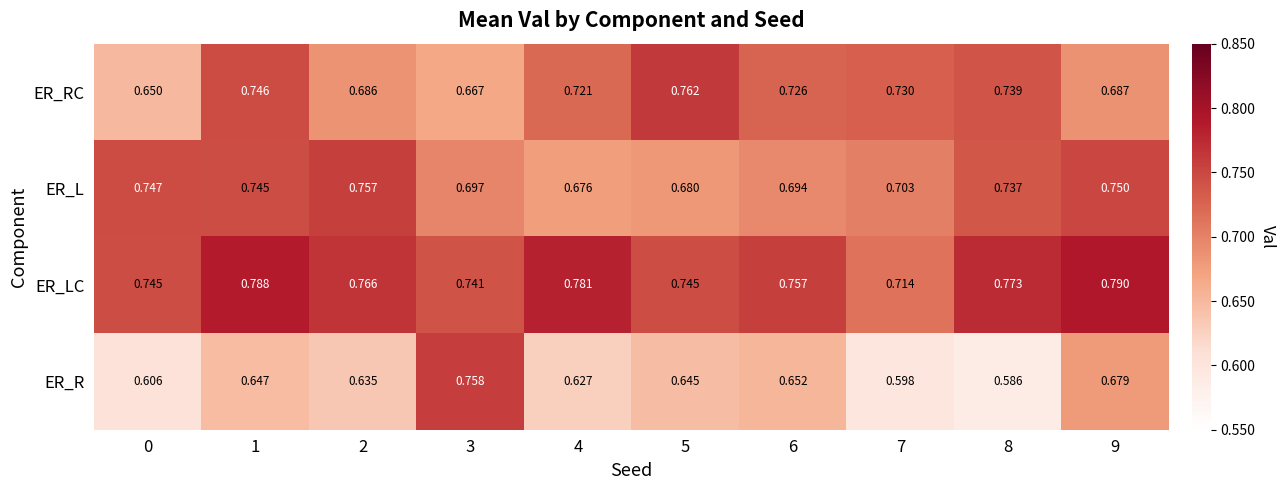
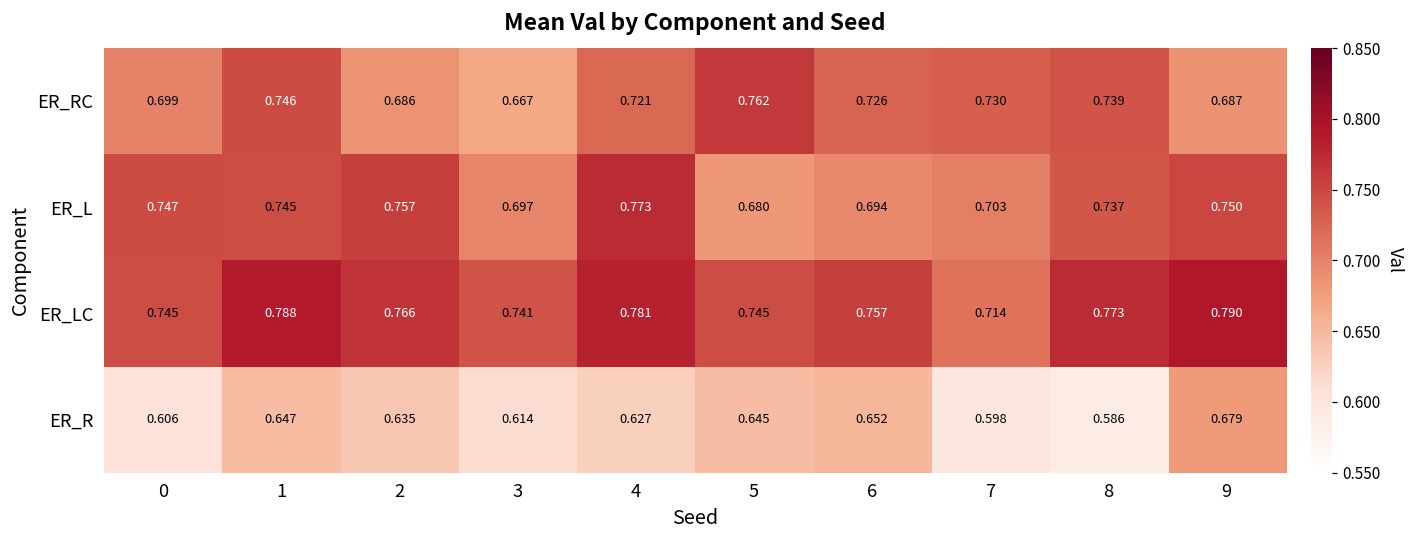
  {
    "ER_RC": {
-     "0": 0.650,
+     "0": 0.699,
      "1": 0.746,
      "2": 0.686,
      "3": 0.667,
      "4": 0.721,
      "5": 0.762,
      "6": 0.726,
      "7": 0.730,
      "8": 0.739,
      "9": 0.687
    },
    "ER_L": {
      "0": 0.747,
      "1": 0.745,
      "2": 0.757,
      "3": 0.697,
-     "4": 0.676,
+     "4": 0.773,
      "5": 0.680,
      "6": 0.694,
      "7": 0.703,
      "8": 0.737,
      "9": 0.750
    },
    "ER_LC": {
      "0": 0.745,
      "1": 0.788,
      "2": 0.766,
      "3": 0.741,
      "4": 0.781,
      "5": 0.745,
      "6": 0.757,
      "7": 0.714,
      "8": 0.773,
      "9": 0.790
    },
    "ER_R": {
      "0": 0.606,
      "1": 0.647,
      "2": 0.635,
-     "3": 0.758,
+     "3": 0.614,
      "4": 0.627,
      "5": 0.645,
      "6": 0.652,
      "7": 0.598,
      "8": 0.586,
      "9": 0.679
    }
  }
